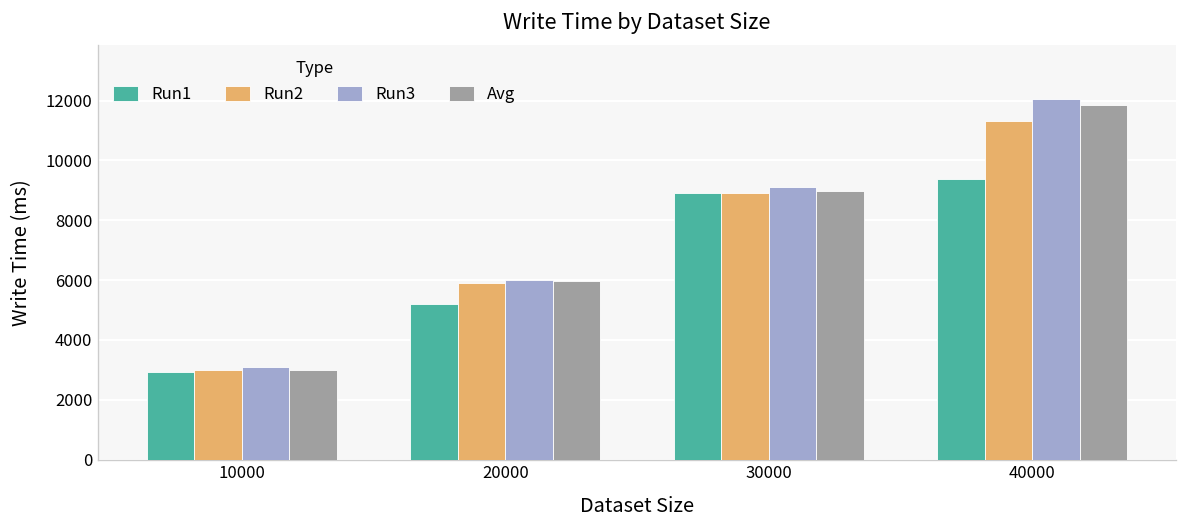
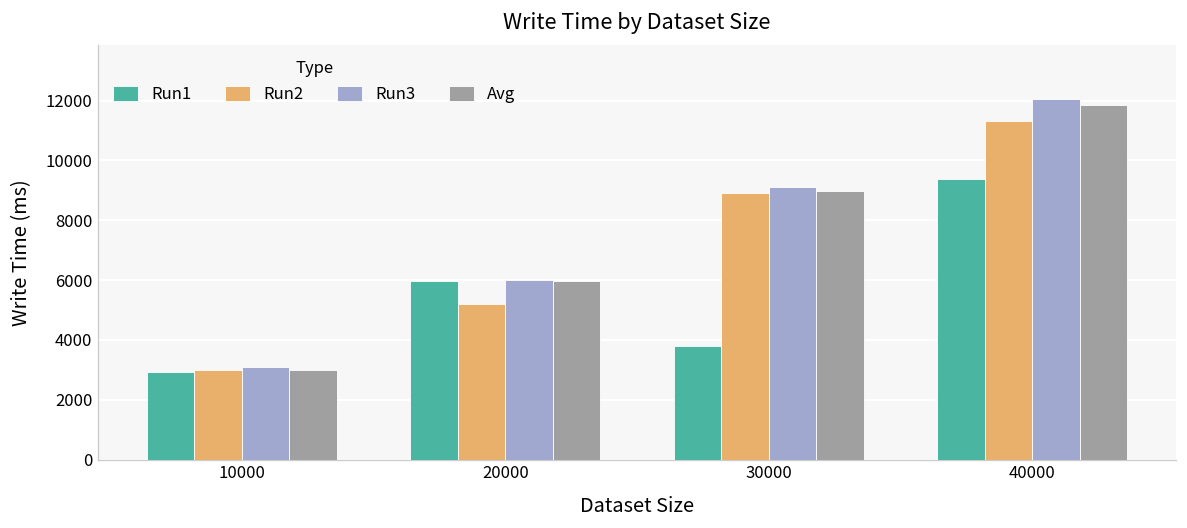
  {
    "Run1": {
      "10000": 2900,
-     "20000": 5200,
-     "30000": 8900,
+     "20000": 6000,
+     "30000": 3800,
      "40000": 9400
    },
    "Run2": {
      "10000": 3000,
-     "20000": 5900,
+     "20000": 5200,
      "30000": 8900,
      "40000": 11300
    }
  }
